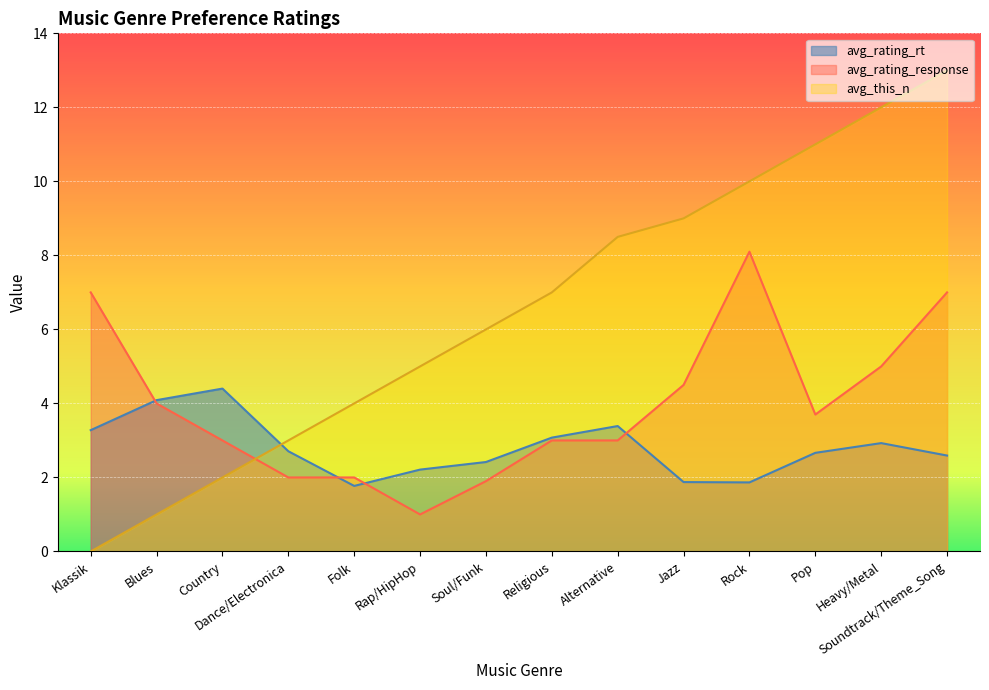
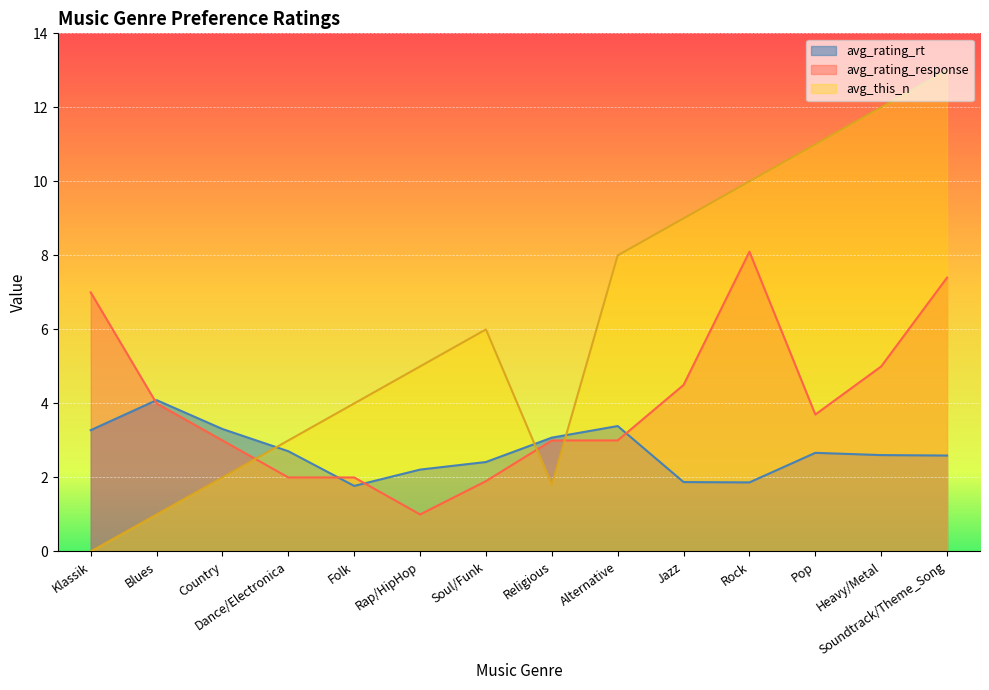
  {
    "avg_rating_rt": {
      "Klassik": 3.3,
      "Blues": 4.1,
-     "Country": 4.4,
+     "Country": 3.3,
      "Dance/Electronica": 2.7,
      "Folk": 1.8,
      "Rap/HipHop": 2.2,
      "Soul/Funk": 2.4,
      "Religious": 3.1,
      "Alternative": 3.4,
      "Jazz": 1.9,
      "Rock": 1.9,
      "Pop": 2.7,
-     "Heavy/Metal": 2.9,
+     "Heavy/Metal": 2.6,
      "Soundtrack/Theme_Song": 2.6
    },
    "avg_rating_response": {
      "Klassik": 7.0,
      "Blues": 4.0,
      "Country": 3.0,
      "Dance/Electronica": 2.0,
      "Folk": 2.0,
      "Rap/HipHop": 1.0,
      "Soul/Funk": 1.9,
      "Religious": 3.0,
      "Alternative": 3.0,
      "Jazz": 4.5,
      "Rock": 8.1,
      "Pop": 3.7,
      "Heavy/Metal": 5.0,
-     "Soundtrack/Theme_Song": 7.0
+     "Soundtrack/Theme_Song": 7.4
    },
    "avg_this_n": {
      "Klassik": 0.0,
      "Blues": 1.0,
      "Country": 2.0,
      "Dance/Electronica": 3.0,
      "Folk": 4.0,
      "Rap/HipHop": 5.0,
      "Soul/Funk": 6.0,
-     "Religious": 7.0,
-     "Alternative": 8.5,
+     "Religious": 1.8,
+     "Alternative": 8.0,
      "Jazz": 9.0,
      "Rock": 10.0,
      "Pop": 11.0,
      "Heavy/Metal": 12.0
    }
  }
